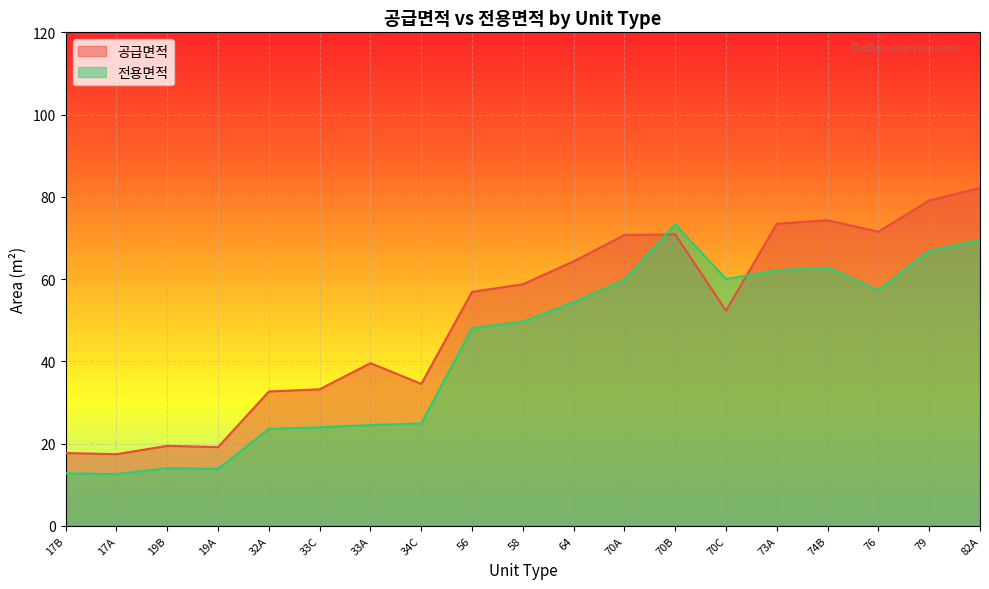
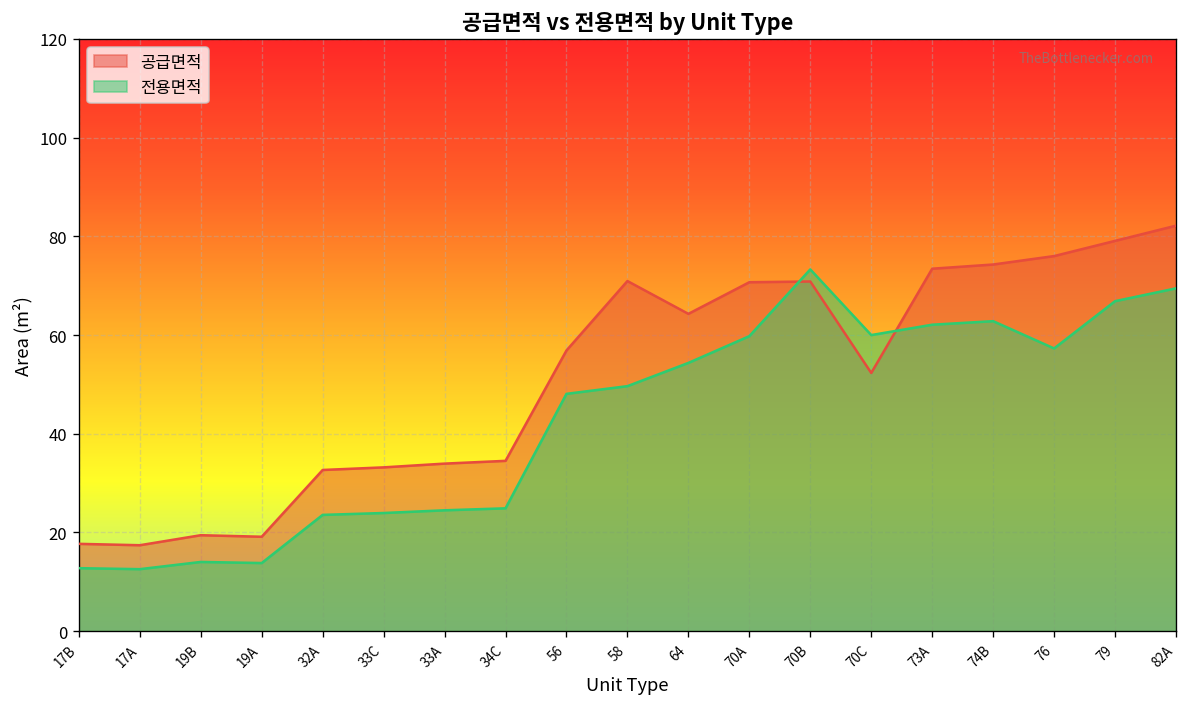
  {
    "공급면적": {
      "17B": 18,
      "17A": 17,
      "19B": 19,
      "19A": 19,
      "32A": 33,
      "33C": 33,
-     "33A": 40,
+     "33A": 34,
      "34C": 35,
      "56": 57,
-     "58": 59,
+     "58": 71,
      "64": 64,
      "70A": 71,
      "70B": 71,
      "70C": 52,
      "73A": 73,
      "74B": 74,
-     "76": 72,
+     "76": 76,
      "79": 79,
      "82A": 82
    },
    "전용면적": {
      "17B": 13,
      "17A": 13,
      "19B": 14,
      "19A": 14,
      "32A": 24,
      "33C": 24,
      "33A": 24,
      "34C": 25,
      "56": 48,
      "58": 50,
      "64": 54,
      "70A": 60,
      "70B": 73,
      "70C": 60,
      "73A": 62,
      "74B": 63,
      "76": 57,
      "79": 67,
      "82A": 69
    }
  }
